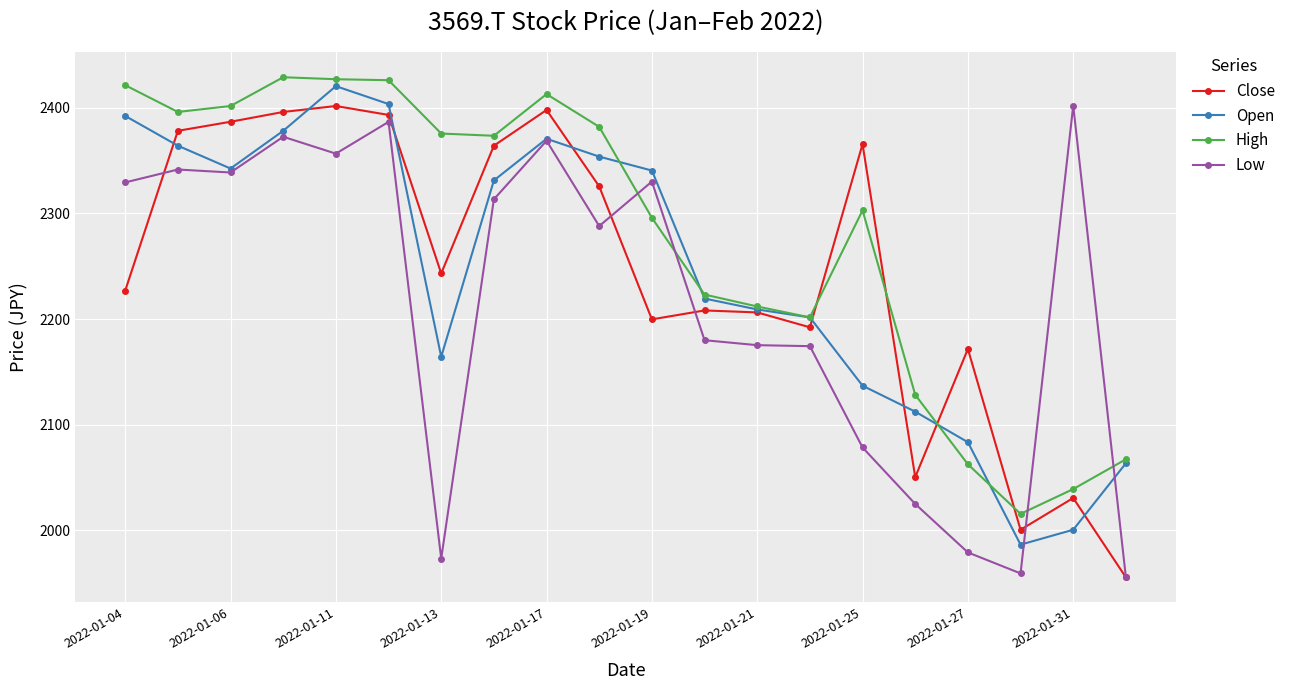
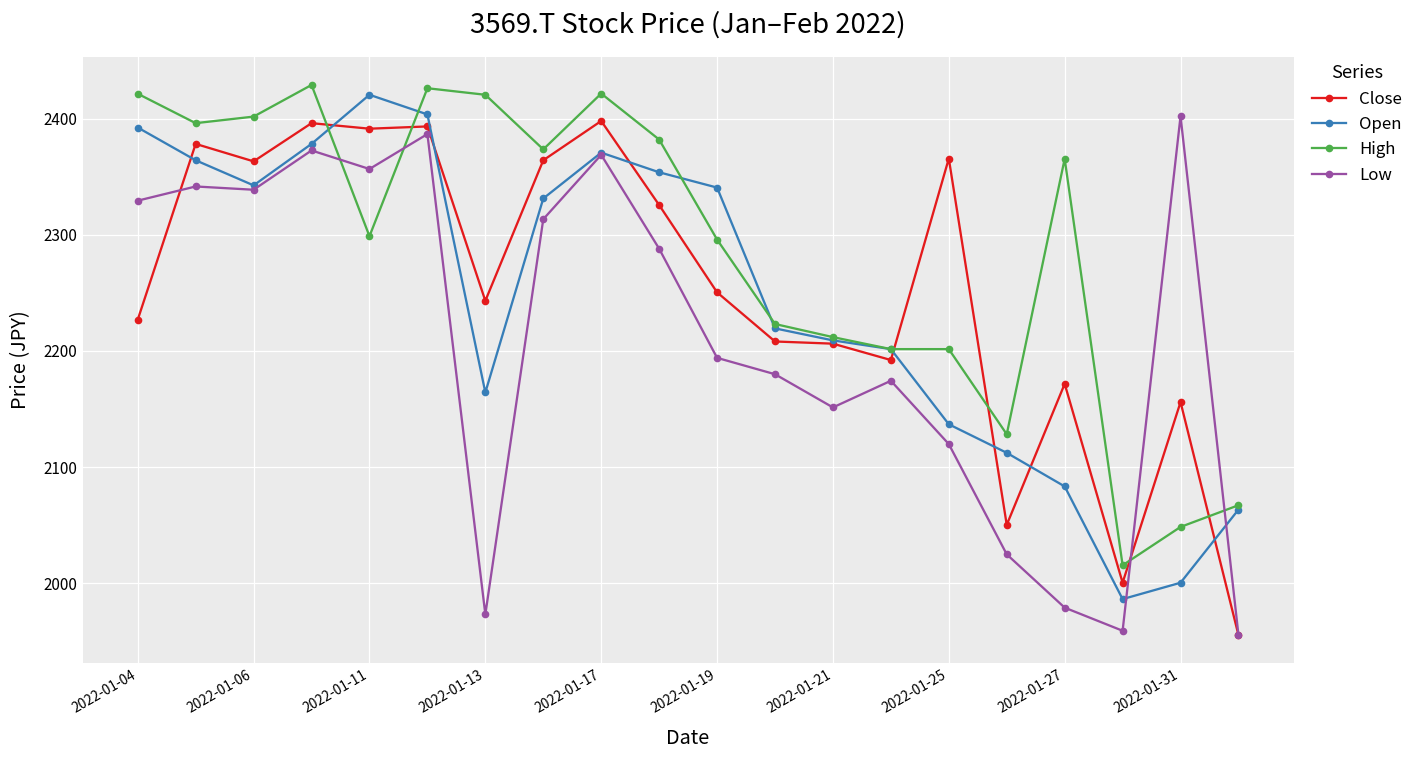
  {
    "Close": {
      "2022-01-04": 2227,
-     "2022-01-06": 2387,
-     "2022-01-11": 2402,
+     "2022-01-06": 2363,
+     "2022-01-11": 2391,
      "2022-01-13": 2243,
      "2022-01-17": 2398,
-     "2022-01-19": 2200,
+     "2022-01-19": 2250,
      "2022-01-21": 2206,
      "2022-01-25": 2366,
      "2022-01-27": 2172,
-     "2022-01-31": 2031
+     "2022-01-31": 2156
    },
    "Open": {
      "2022-01-04": 2392,
      "2022-01-06": 2343,
      "2022-01-11": 2421,
      "2022-01-13": 2164,
      "2022-01-19": 2341,
      "2022-01-21": 2209,
      "2022-01-25": 2137,
      "2022-01-27": 2083,
      "2022-01-31": 2000
    },
    "High": {
      "2022-01-04": 2422,
      "2022-01-06": 2402,
-     "2022-01-11": 2427,
-     "2022-01-13": 2376,
-     "2022-01-17": 2413,
+     "2022-01-11": 2299,
+     "2022-01-13": 2421,
+     "2022-01-17": 2422,
      "2022-01-19": 2296,
      "2022-01-21": 2212,
-     "2022-01-25": 2303,
-     "2022-01-27": 2062,
-     "2022-01-31": 2039
+     "2022-01-25": 2202,
+     "2022-01-27": 2365,
+     "2022-01-31": 2048
    },
    "Low": {
      "2022-01-04": 2329,
      "2022-01-06": 2339,
      "2022-01-11": 2357,
      "2022-01-13": 1973,
-     "2022-01-19": 2330,
-     "2022-01-21": 2175,
-     "2022-01-25": 2078,
+     "2022-01-19": 2194,
+     "2022-01-21": 2151,
+     "2022-01-25": 2120,
      "2022-01-27": 1979,
      "2022-01-31": 2402
    }
  }
